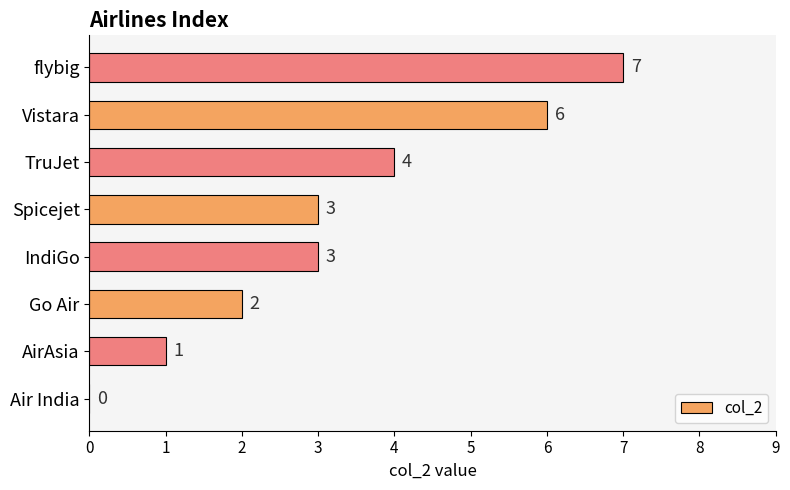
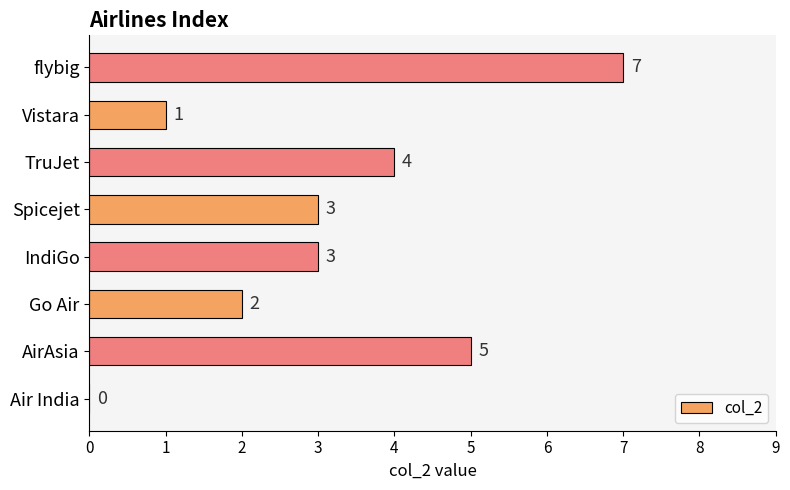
  {
    "flybig": 7,
-   "Vistara": 6,
+   "Vistara": 1,
    "TruJet": 4,
    "Spicejet": 3,
    "IndiGo": 3,
    "Go Air": 2,
-   "AirAsia": 1,
+   "AirAsia": 5,
    "Air India": 0
  }
